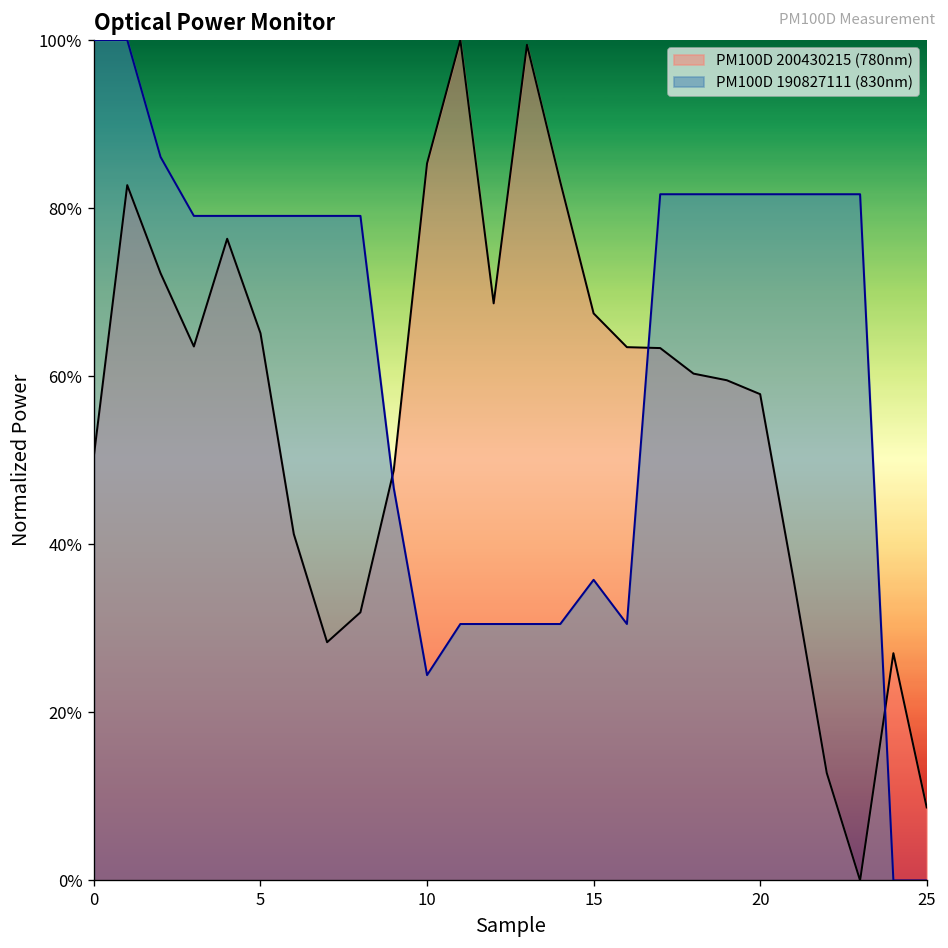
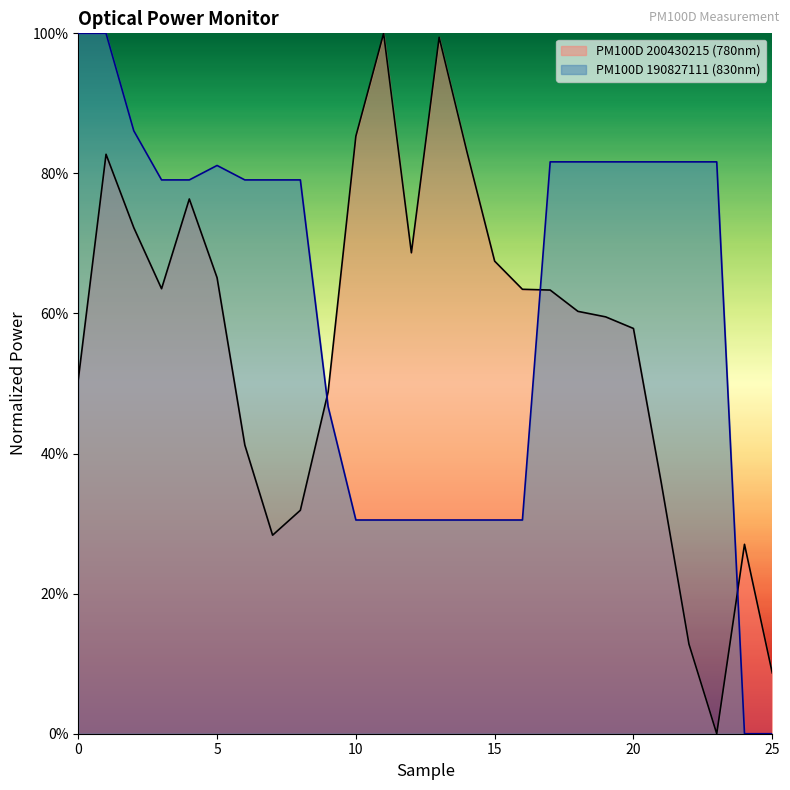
  {
    "PM100D 200430215 (780nm)": {
      "0": "51%",
      "5": "65%",
      "10": "85%",
      "15": "67%",
      "20": "58%",
      "25": "9%"
    },
    "PM100D 190827111 (830nm)": {
      "0": "100%",
-     "5": "79%",
-     "10": "24%",
-     "15": "36%",
+     "5": "81%",
+     "10": "31%",
+     "15": "31%",
      "20": "82%",
      "25": "0%"
    }
  }
